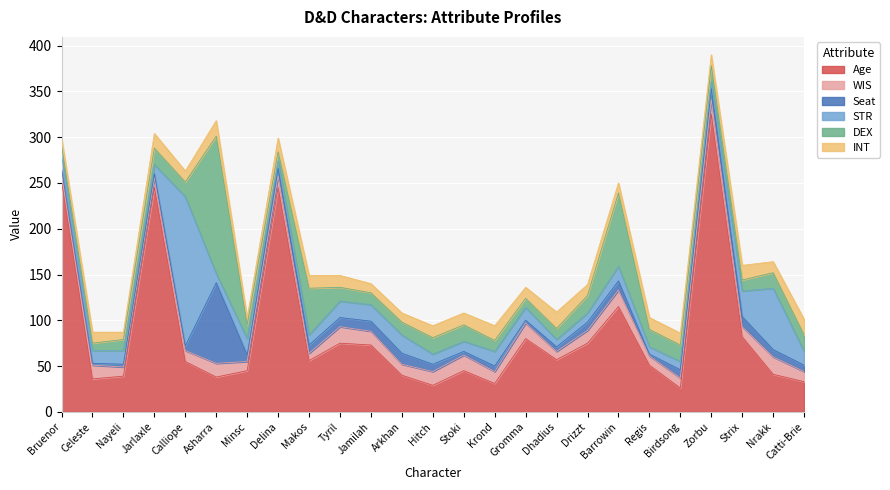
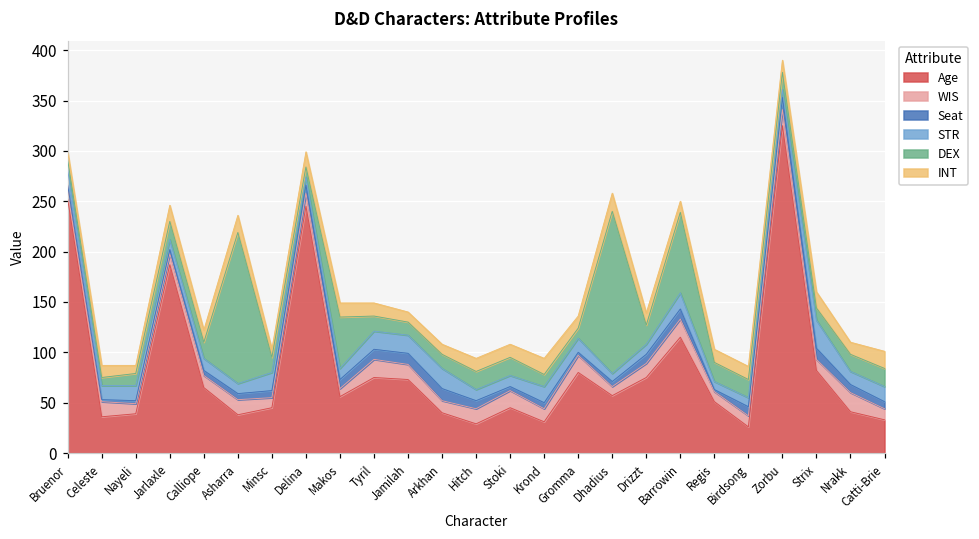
  {
    "Age": {
      "Bruenor": 250,
      "Celeste": 40,
      "Nayeli": 40,
-     "Jarlaxle": 250,
-     "Calliope": 60,
+     "Jarlaxle": 190,
+     "Calliope": 70,
      "Asharra": 40,
      "Minsc": 50,
      "Delina": 250,
      "Makos": 60,
      "Tyril": 80,
      "Jamilah": 70,
      "Arkhan": 40,
      "Hitch": 30,
      "Stoki": 50,
      "Krond": 30,
      "Gromma": 80,
      "Dhadius": 60,
      "Drizzt": 80,
      "Barrowin": 120,
      "Regis": 50,
      "Birdsong": 30,
      "Zorbu": 330,
      "Strix": 80,
      "Nrakk": 40,
      "Catti-Brie": 30
    },
    "Seat": {
      "Nayeli": 0,
      "Jarlaxle": 0,
      "Calliope": 10,
-     "Asharra": 90,
+     "Asharra": 10,
      "Minsc": 10,
      "Delina": 10,
      "Makos": 10,
      "Tyril": 10,
      "Jamilah": 10,
      "Arkhan": 10,
      "Hitch": 10,
      "Stoki": 0,
      "Krond": 10,
      "Gromma": 0,
      "Dhadius": 10,
      "Drizzt": 10,
      "Barrowin": 10,
      "Birdsong": 10,
      "Zorbu": 10,
      "Strix": 10,
      "Nrakk": 10,
      "Catti-Brie": 10
    },
    "STR": {
      "Bruenor": 20,
      "Celeste": 10,
      "Nayeli": 20,
      "Jarlaxle": 10,
-     "Calliope": 160,
+     "Calliope": 10,
      "Asharra": 10,
      "Minsc": 20,
      "Delina": 10,
      "Makos": 10,
      "Tyril": 20,
      "Jamilah": 20,
      "Arkhan": 20,
      "Hitch": 10,
      "Stoki": 10,
      "Krond": 20,
      "Gromma": 10,
      "Dhadius": 10,
      "Drizzt": 10,
      "Barrowin": 20,
      "Regis": 10,
      "Birdsong": 10,
      "Zorbu": 10,
      "Strix": 30,
-     "Nrakk": 70,
+     "Nrakk": 10,
      "Catti-Brie": 20
    },
    "DEX": {
      "Bruenor": 10,
      "Celeste": 10,
      "Nayeli": 10,
      "Jarlaxle": 20,
      "Calliope": 20,
      "Asharra": 150,
      "Minsc": 20,
      "Delina": 10,
      "Makos": 50,
      "Tyril": 20,
      "Jamilah": 10,
      "Arkhan": 10,
      "Hitch": 20,
      "Stoki": 20,
      "Krond": 10,
      "Gromma": 10,
-     "Dhadius": 10,
+     "Dhadius": 160,
      "Drizzt": 20,
      "Barrowin": 80,
      "Regis": 20,
      "Birdsong": 20,
      "Zorbu": 20,
      "Strix": 10,
      "Nrakk": 20,
      "Catti-Brie": 20
    }
  }
